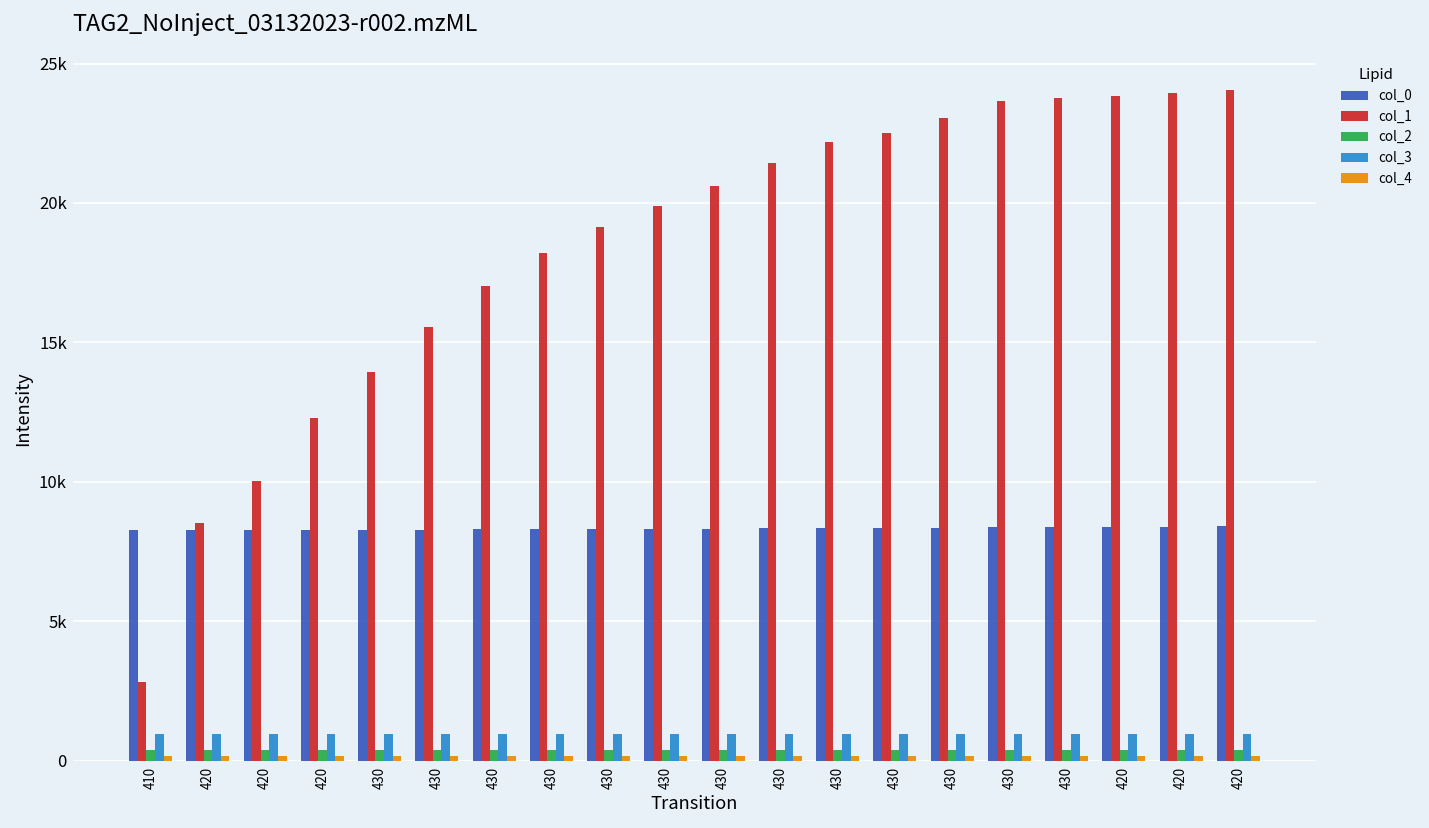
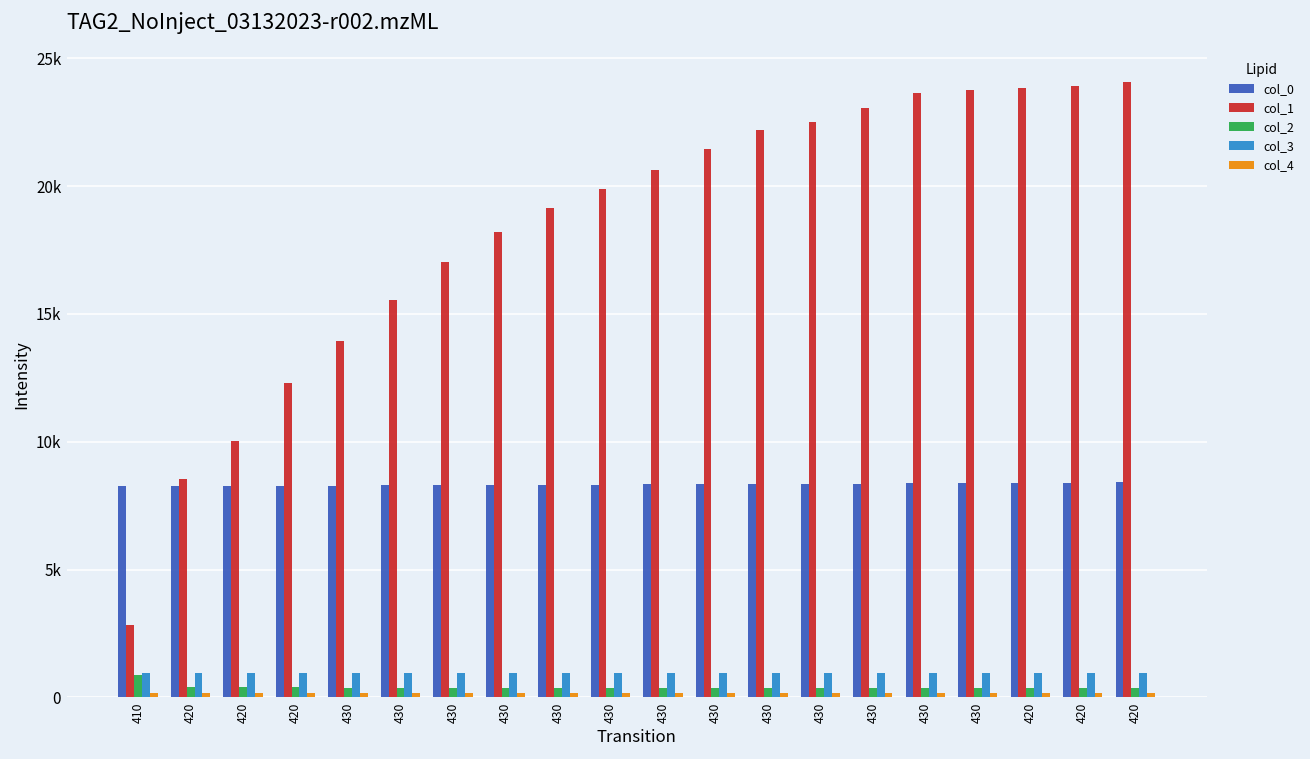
  {
    "col_1": {
      "410": 2800
    },
    "col_2": {
-     "410": 400
+     "410": 900
    },
    "col_4": {
      "410": 200
    }
  }
